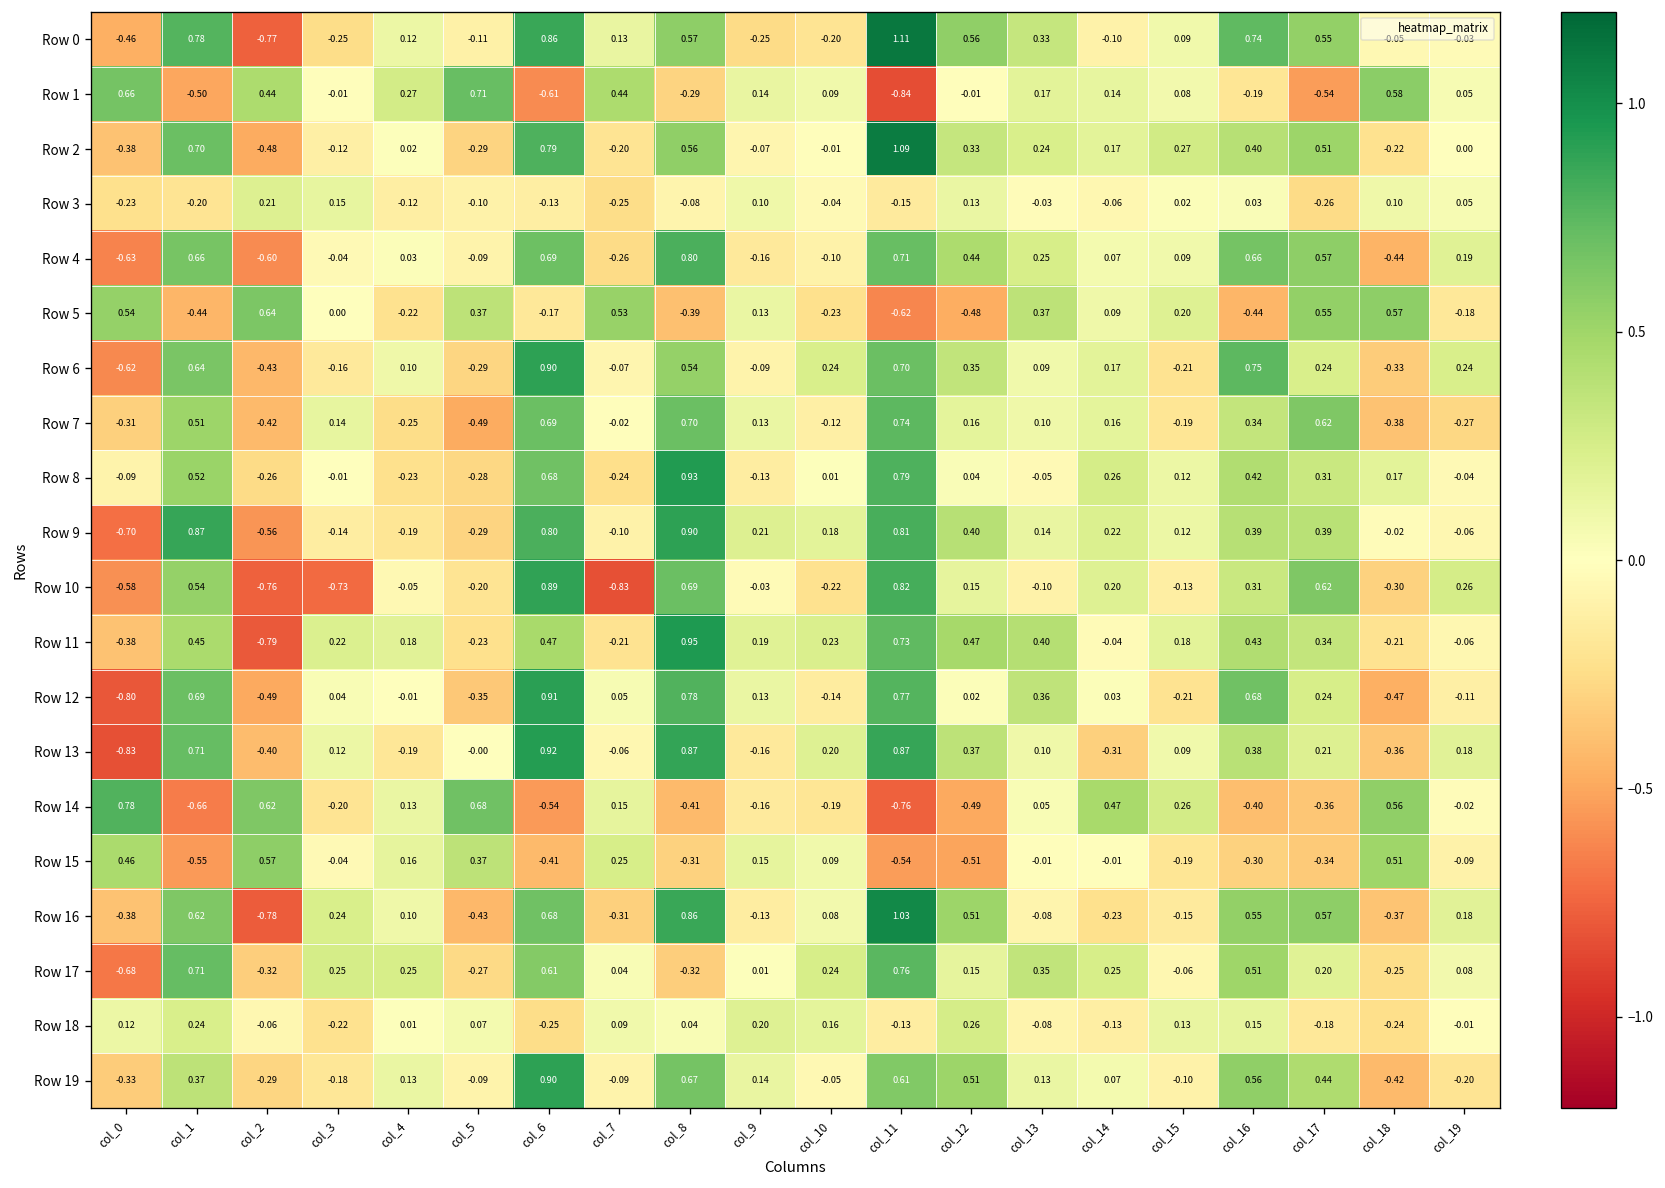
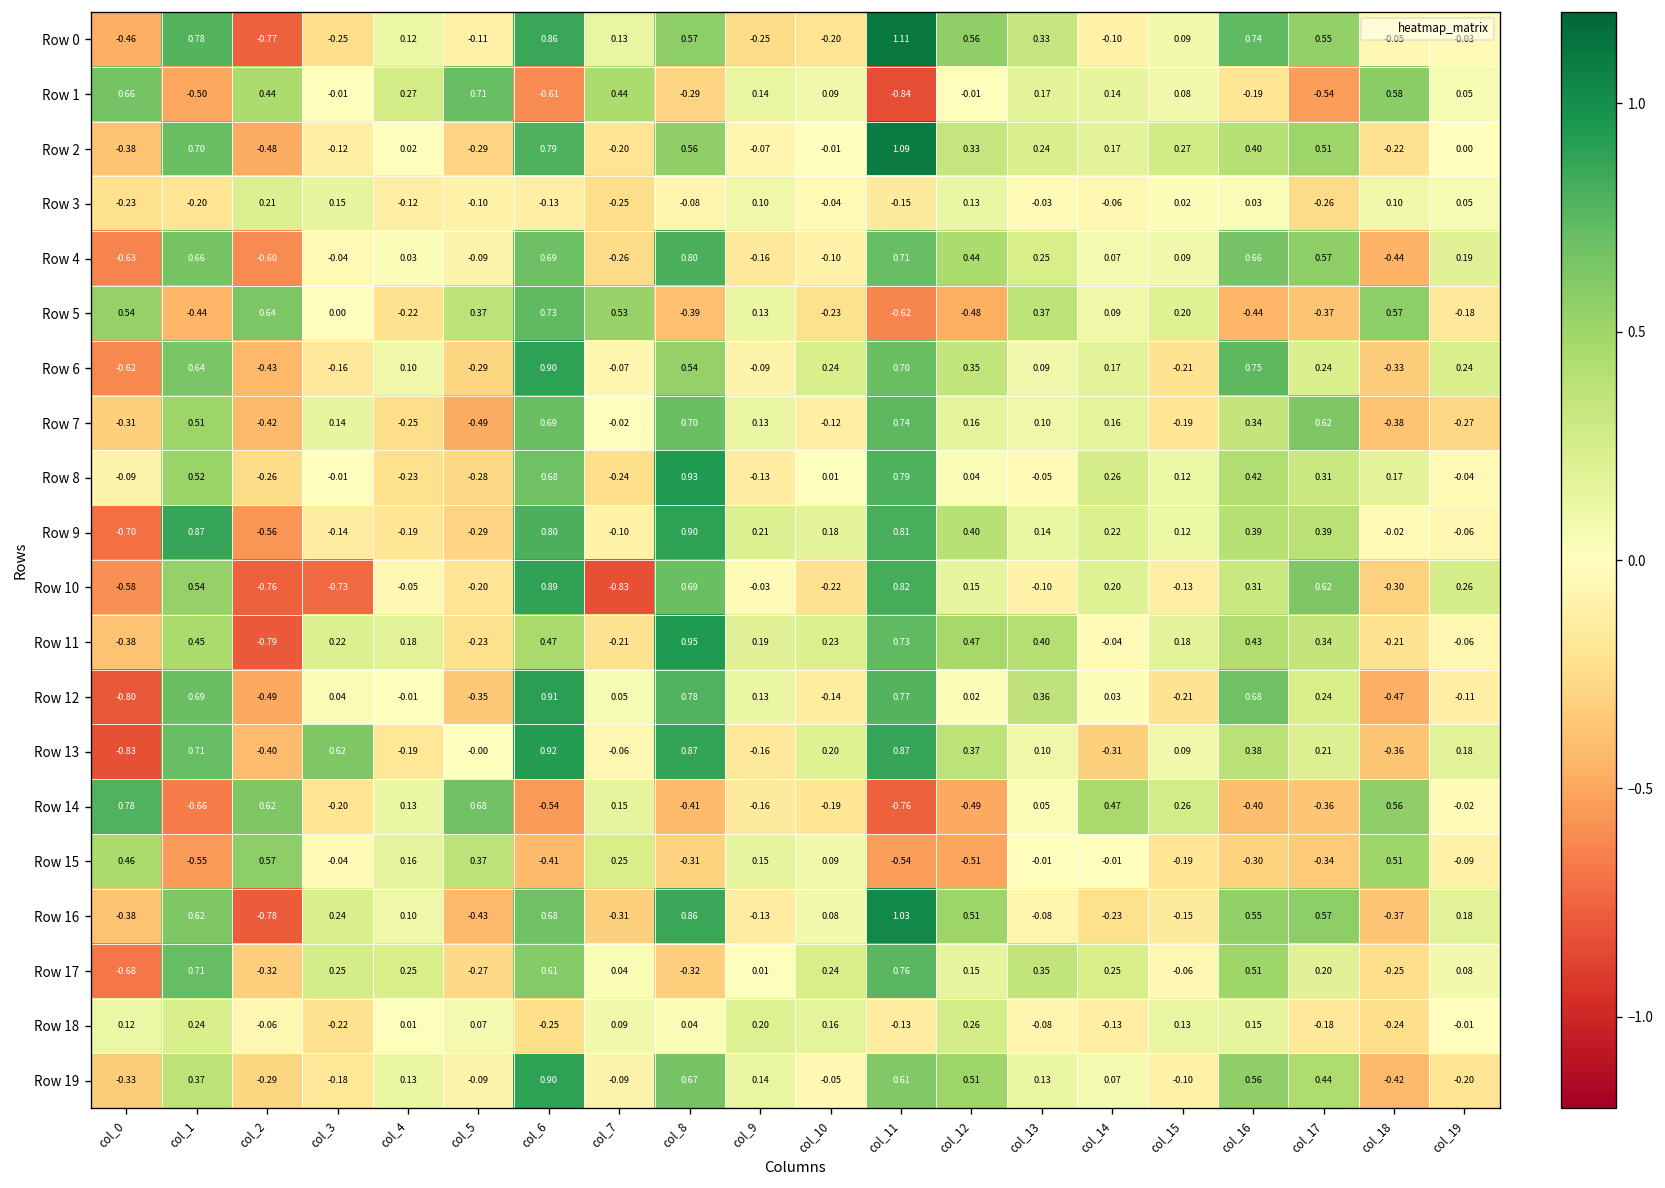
  {
    "Row 5": {
      "col_0": 0.54,
      "col_1": -0.44,
      "col_2": 0.64,
      "col_3": 0.00,
      "col_4": -0.22,
      "col_5": 0.37,
-     "col_6": -0.17,
+     "col_6": 0.73,
      "col_7": 0.53,
      "col_8": -0.39,
      "col_9": 0.13,
      "col_10": -0.23,
      "col_11": -0.62,
      "col_12": -0.48,
      "col_13": 0.37,
      "col_14": 0.09,
      "col_15": 0.20,
      "col_16": -0.44,
-     "col_17": 0.55,
+     "col_17": -0.37,
      "col_18": 0.57,
      "col_19": -0.18
    },
    "Row 13": {
      "col_0": -0.83,
      "col_1": 0.71,
      "col_2": -0.40,
-     "col_3": 0.12,
+     "col_3": 0.62,
      "col_4": -0.19,
      "col_5": -0.00,
      "col_6": 0.92,
      "col_7": -0.06,
      "col_8": 0.87,
      "col_9": -0.16,
      "col_10": 0.20,
      "col_11": 0.87,
      "col_12": 0.37,
      "col_13": 0.10,
      "col_14": -0.31,
      "col_15": 0.09,
      "col_16": 0.38,
      "col_17": 0.21,
      "col_18": -0.36,
      "col_19": 0.18
    }
  }
